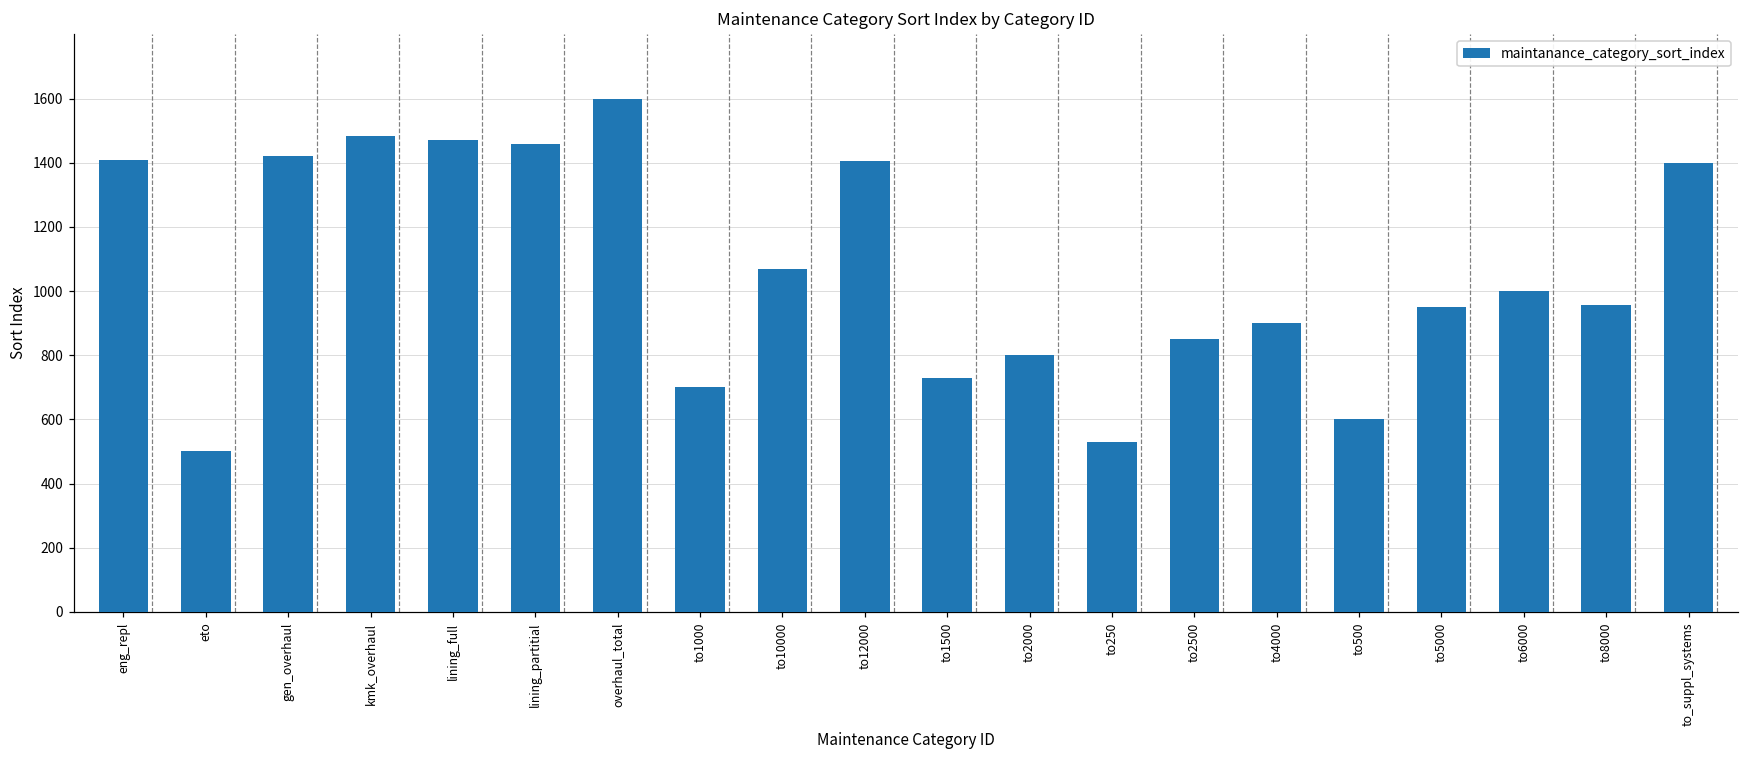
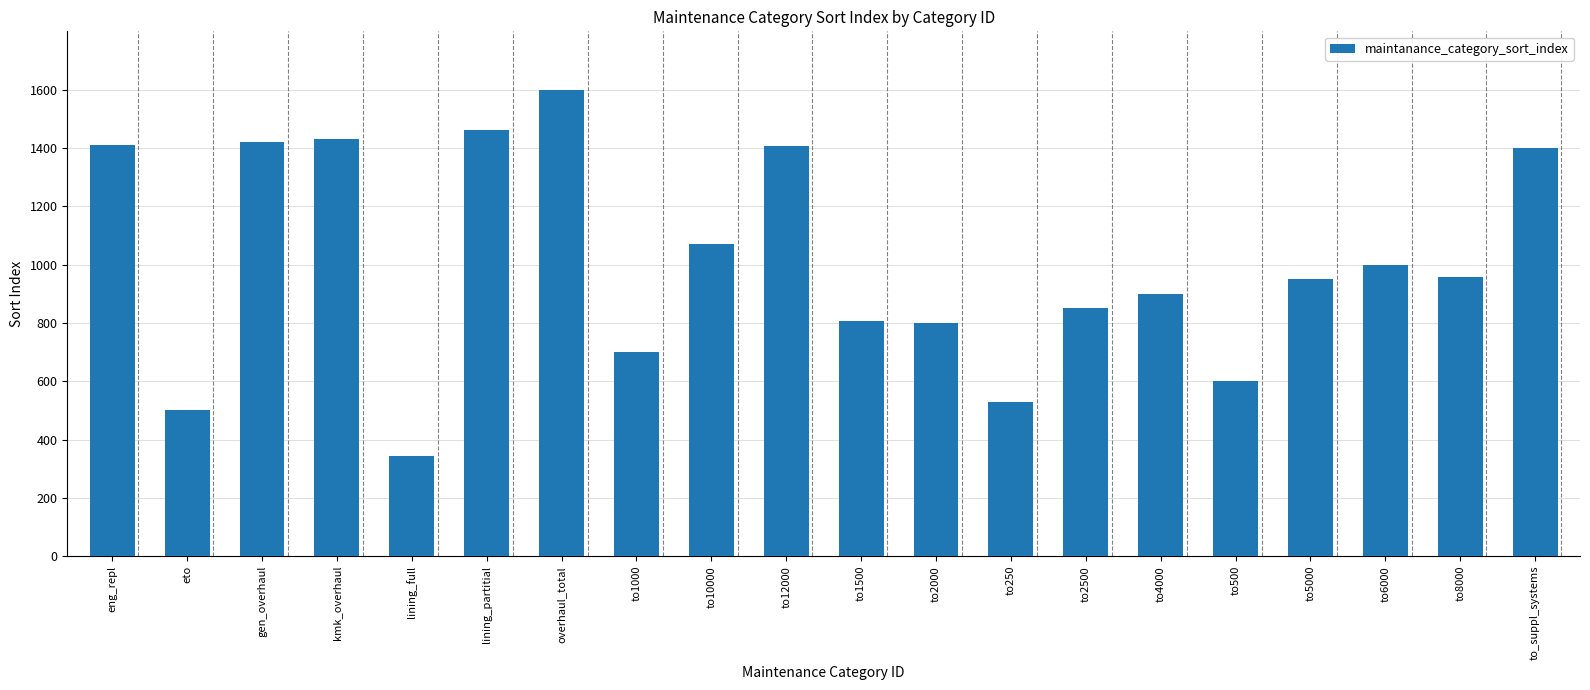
  {
    "eng_repl": 1410,
    "eto": 500,
    "gen_overhaul": 1420,
-   "kmk_overhaul": 1480,
-   "lining_full": 1470,
+   "kmk_overhaul": 1430,
+   "lining_full": 350,
    "lining_partitial": 1460,
    "overhaul_total": 1600,
    "to1000": 700,
    "to10000": 1070,
    "to12000": 1410,
-   "to1500": 730,
+   "to1500": 810,
    "to2000": 800,
    "to250": 530,
    "to2500": 850,
    "to4000": 900,
    "to500": 600,
    "to5000": 950,
    "to6000": 1000,
    "to8000": 960,
    "to_suppl_systems": 1400
  }
